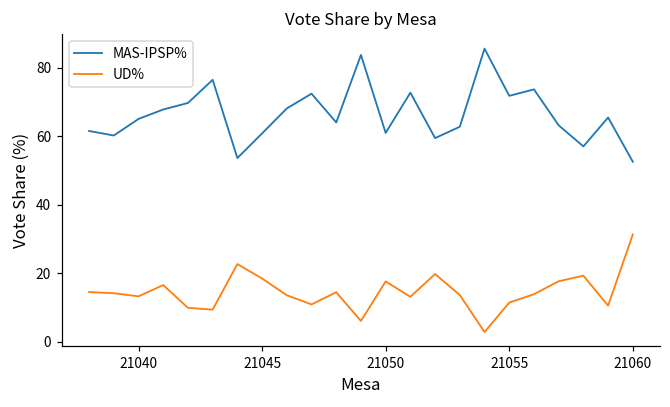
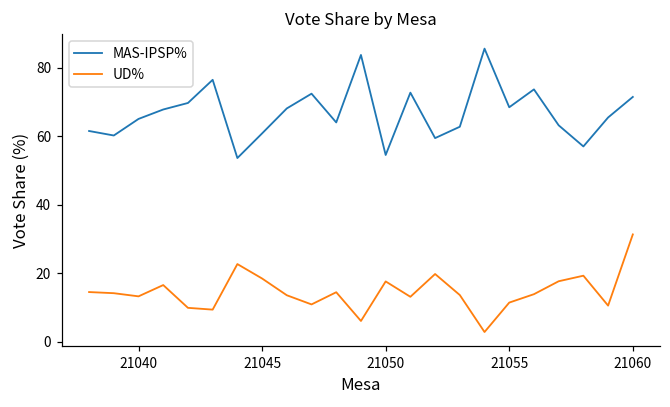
  {
    "MAS-IPSP%": {
      "21040": 65,
      "21045": 61,
-     "21050": 61,
-     "21055": 72,
-     "21060": 53
+     "21050": 55,
+     "21055": 68,
+     "21060": 71
    },
    "UD%": {
      "21040": 13,
      "21045": 19,
      "21050": 18,
      "21055": 11,
      "21060": 31
    }
  }
